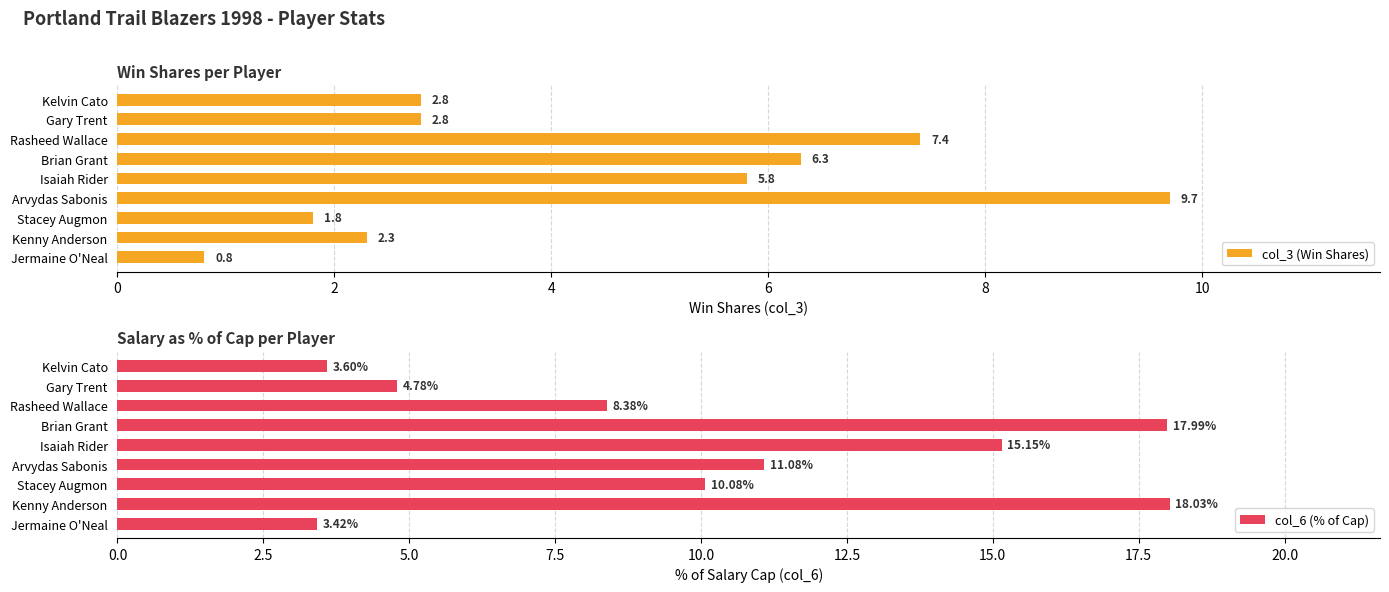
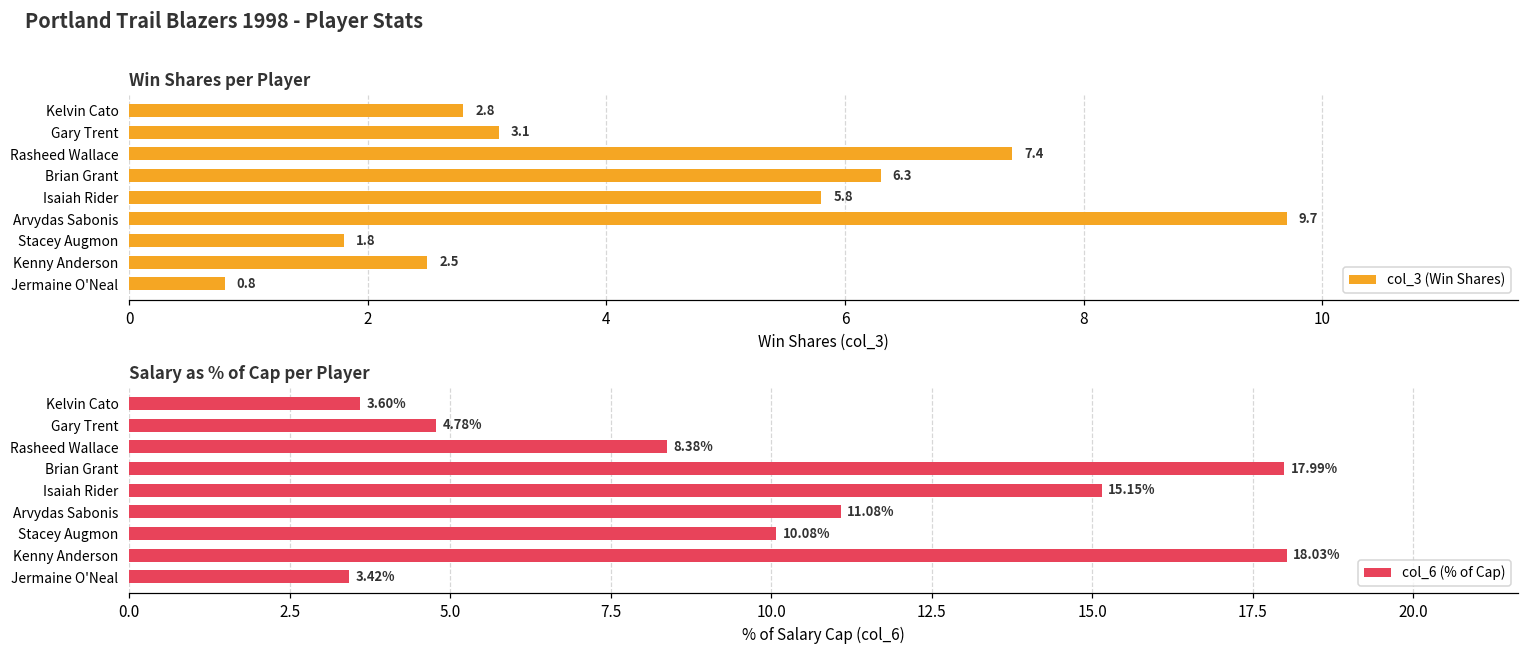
  {
    "Win Shares per Player": {
      "Kelvin Cato": "2.8",
-     "Gary Trent": "2.8",
+     "Gary Trent": "3.1",
      "Rasheed Wallace": "7.4",
      "Brian Grant": "6.3",
      "Isaiah Rider": "5.8",
      "Arvydas Sabonis": "9.7",
      "Stacey Augmon": "1.8",
-     "Kenny Anderson": "2.3",
+     "Kenny Anderson": "2.5",
      "Jermaine O'Neal": "0.8"
    },
    "Salary as % of Cap per Player": {
      "Kelvin Cato": "3.60%",
      "Gary Trent": "4.78%",
      "Rasheed Wallace": "8.38%",
      "Brian Grant": "17.99%",
      "Isaiah Rider": "15.15%",
      "Arvydas Sabonis": "11.08%",
      "Stacey Augmon": "10.08%",
      "Kenny Anderson": "18.03%",
      "Jermaine O'Neal": "3.42%"
    }
  }
